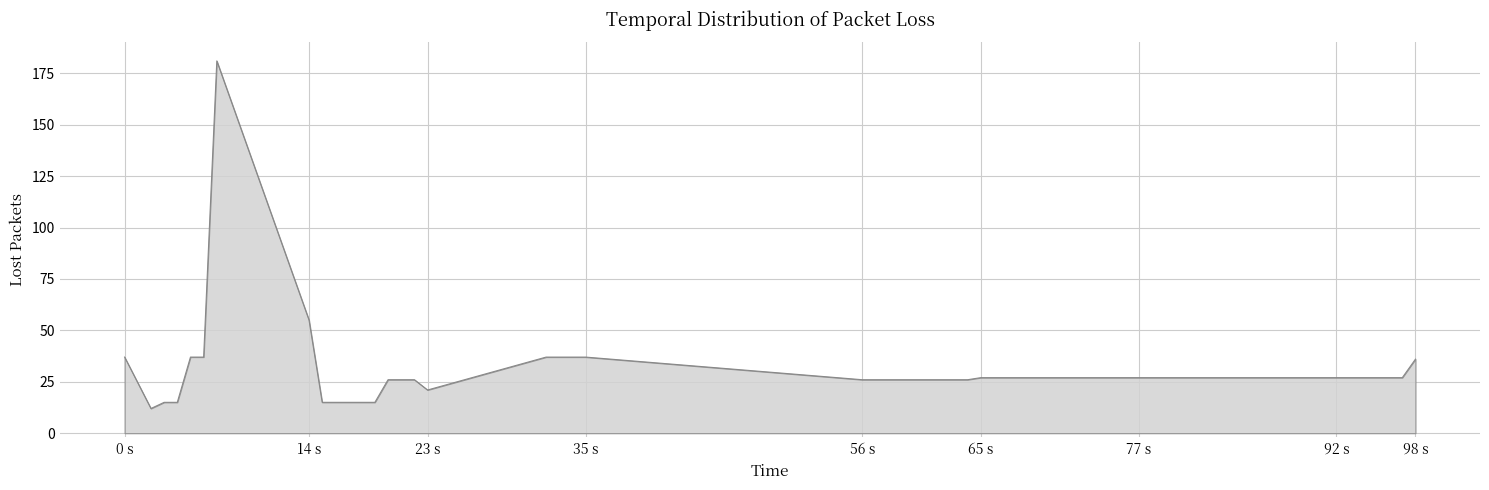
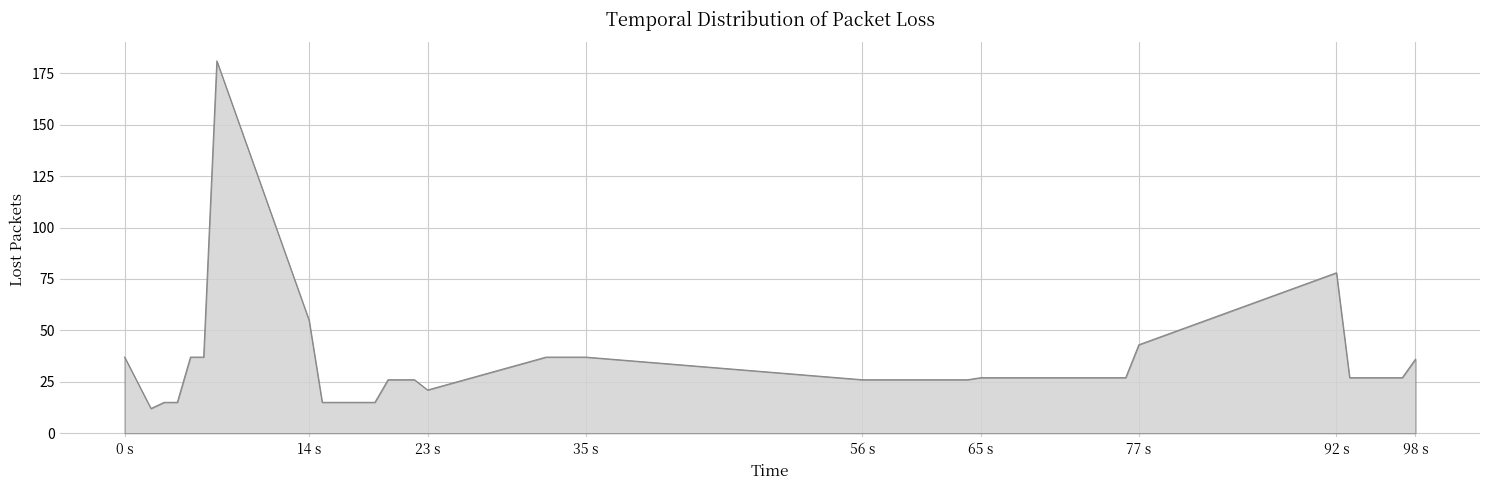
  {
    "0 s": 37,
    "14 s": 55,
    "23 s": 21,
    "35 s": 37,
    "56 s": 26,
    "65 s": 27,
-   "77 s": 27,
-   "92 s": 27,
+   "77 s": 43,
+   "92 s": 78,
    "98 s": 36
  }
